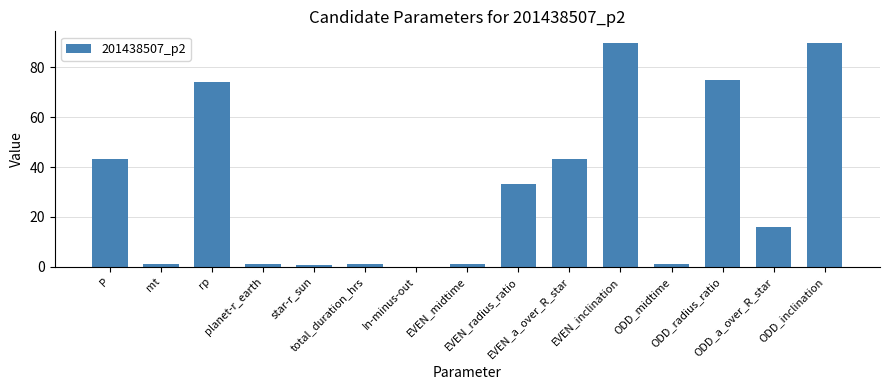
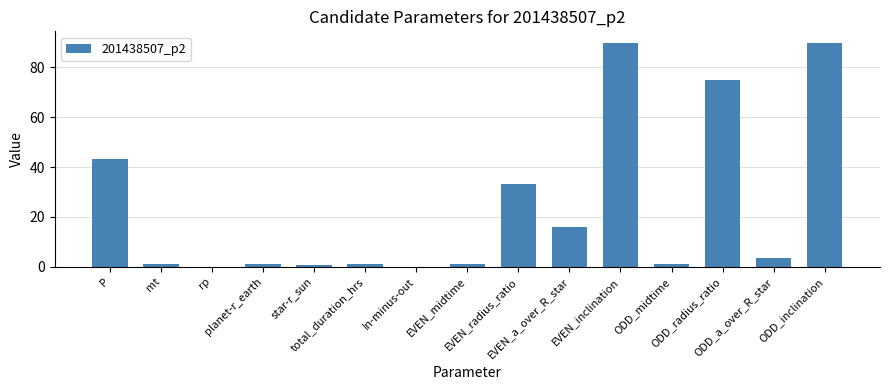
  {
    "P": 43,
    "mt": 1,
-   "rp": 74,
+   "rp": 0,
    "planet-r_earth": 1,
    "total_duration_hrs": 1,
    "In-minus-out": 0,
    "EVEN_midtime": 1,
    "EVEN_radius_ratio": 33,
-   "EVEN_a_over_R_star": 43,
+   "EVEN_a_over_R_star": 16,
    "EVEN_inclination": 90,
    "ODD_midtime": 1,
    "ODD_radius_ratio": 75,
-   "ODD_a_over_R_star": 16,
+   "ODD_a_over_R_star": 4,
    "ODD_inclination": 90
  }
